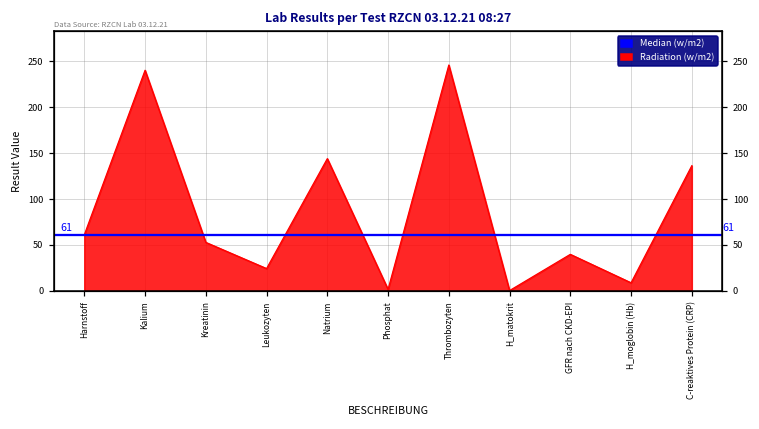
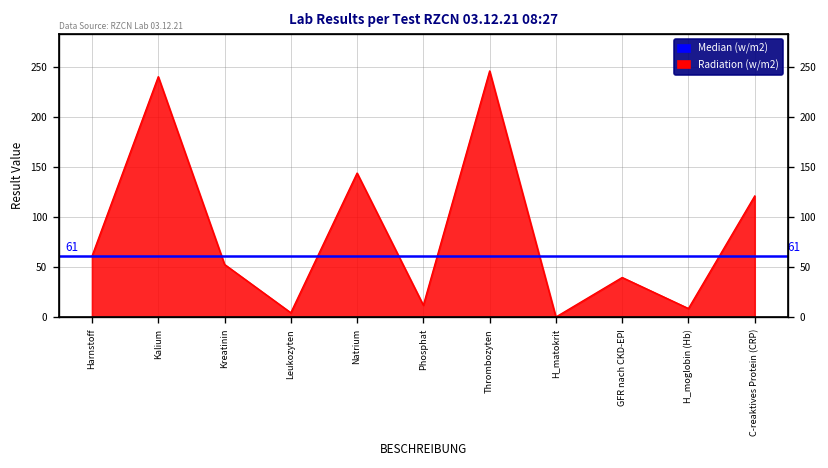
  {
    "Kalium": 240,
    "Kreatinin": 50,
-   "Leukozyten": 20,
+   "Leukozyten": 0,
    "Natrium": 140,
-   "Phosphat": 0,
+   "Phosphat": 10,
    "Thrombozyten": 250,
    "H_matokrit": 0,
    "GFR nach CKD-EPI": 40,
    "H_moglobin (Hb)": 10,
-   "C-reaktives Protein (CRP)": 140
+   "C-reaktives Protein (CRP)": 120
  }
